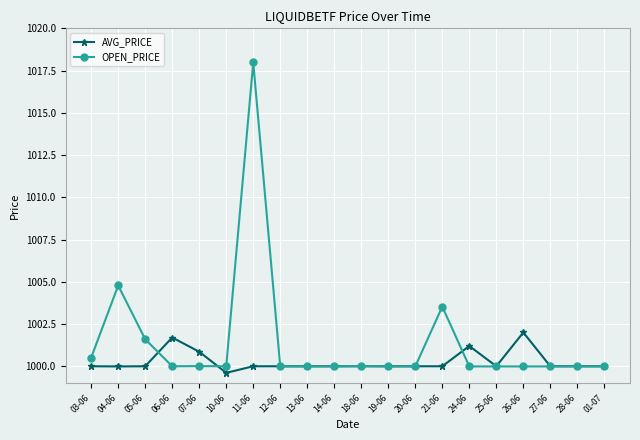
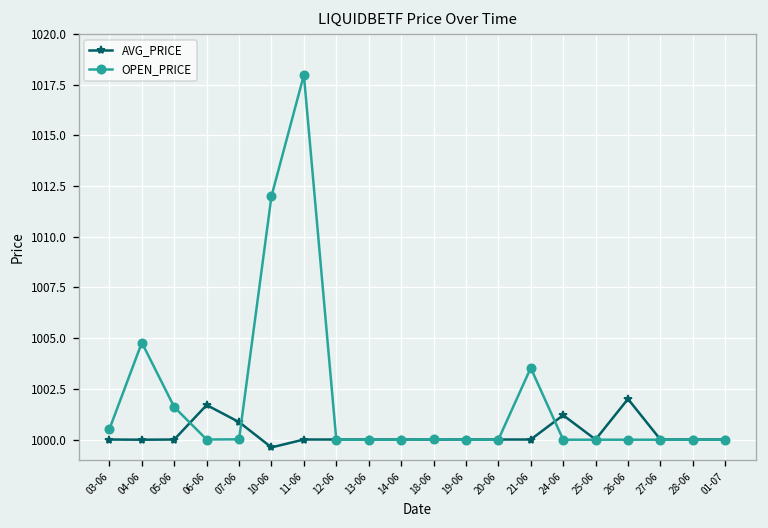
  {
    "AVG_PRICE": {
      "03-06": 1000,
      "04-06": 1000,
      "05-06": 1000,
      "06-06": 1001.7,
      "07-06": 1001,
      "10-06": 999.6,
      "11-06": 1000,
      "21-06": 1000,
      "24-06": 1001.2,
      "26-06": 1002
    },
    "OPEN_PRICE": {
      "03-06": 1000.5,
      "04-06": 1004.8,
      "05-06": 1001.6,
      "06-06": 1000,
      "07-06": 1000,
-     "10-06": 1000,
+     "10-06": 1012,
      "11-06": 1018,
      "21-06": 1003.5,
      "24-06": 1000,
      "26-06": 1000
    }
  }
